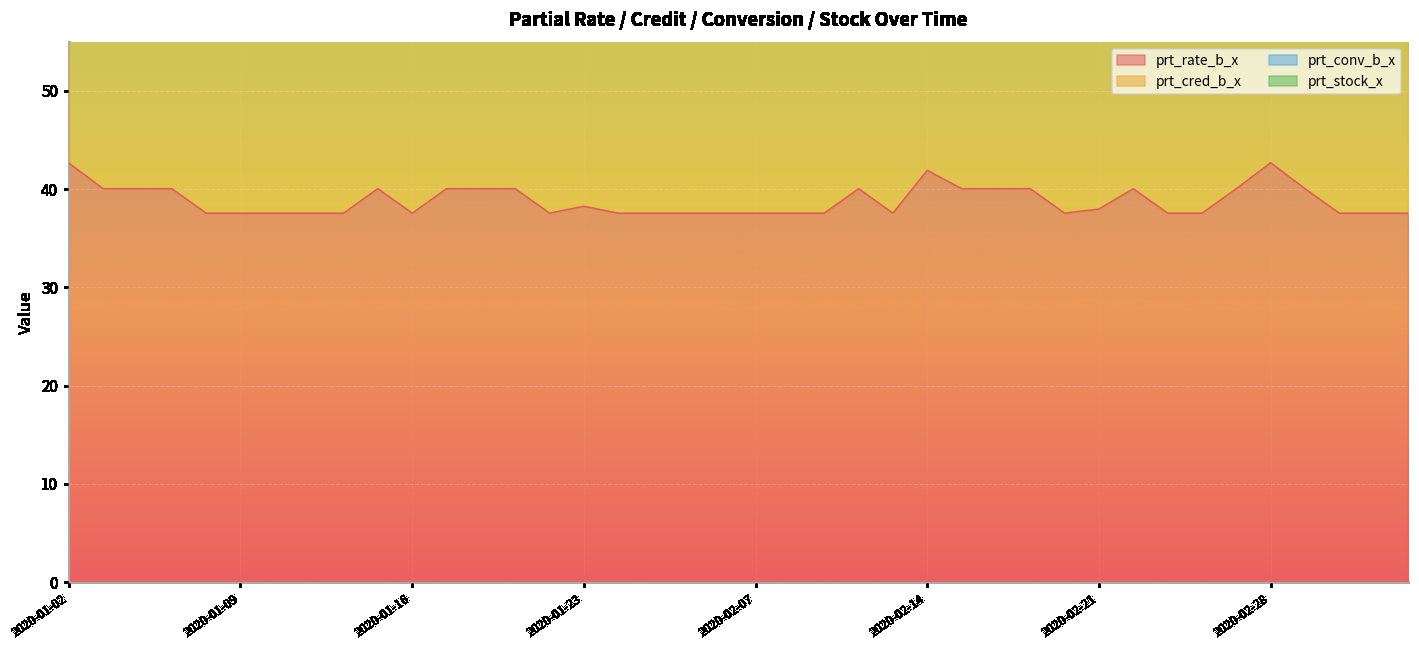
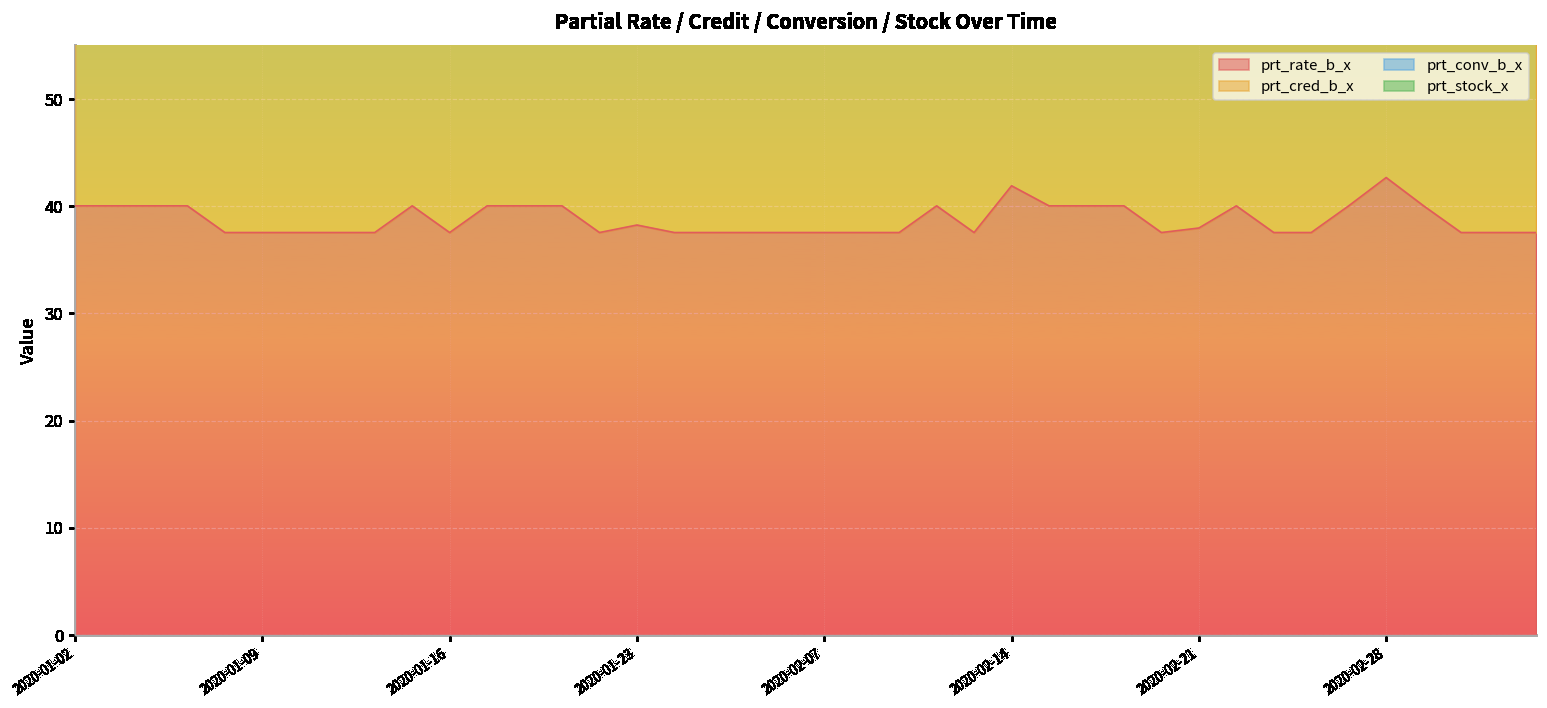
  {
    "prt_rate_b_x": {
-     "2020-01-02": 43,
+     "2020-01-02": 40,
      "2020-01-09": 38,
      "2020-01-16": 38,
      "2020-01-23": 38,
      "2020-02-07": 38,
      "2020-02-14": 42,
      "2020-02-21": 38,
      "2020-02-28": 43
    }
  }
